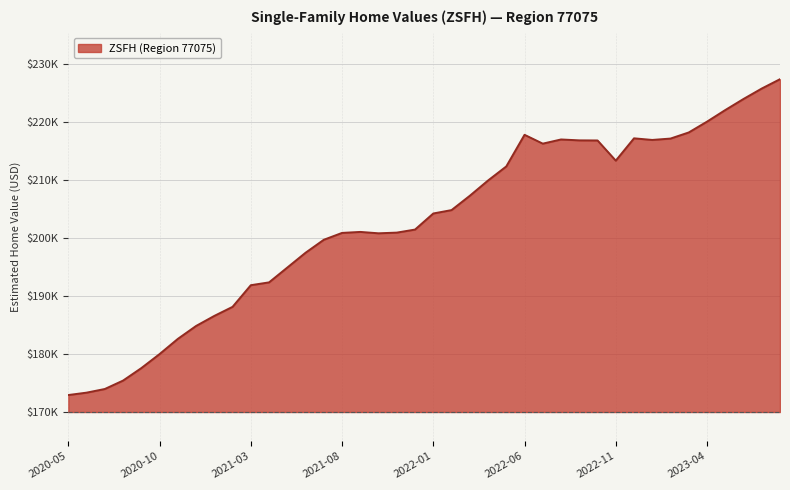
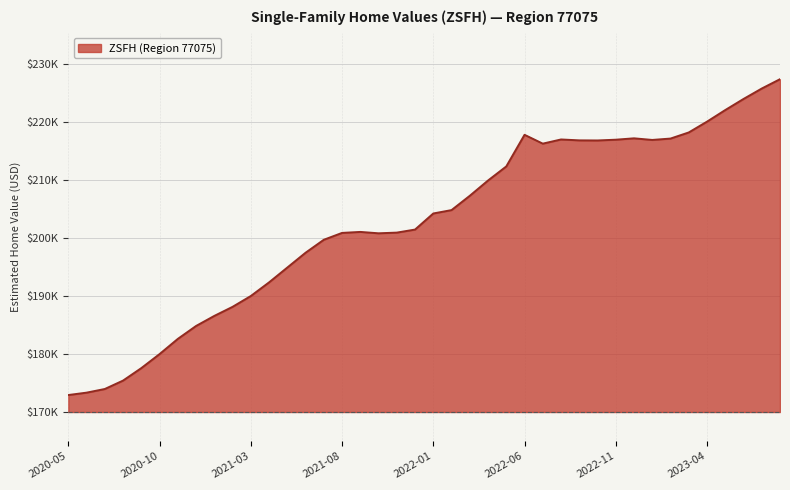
  {
    "2020-05": "$173000",
    "2020-10": "$180000",
-   "2021-03": "$192000",
+   "2021-03": "$190000",
    "2021-08": "$201000",
    "2022-01": "$204000",
    "2022-06": "$218000",
-   "2022-11": "$213000",
+   "2022-11": "$217000",
    "2023-04": "$220000"
  }
